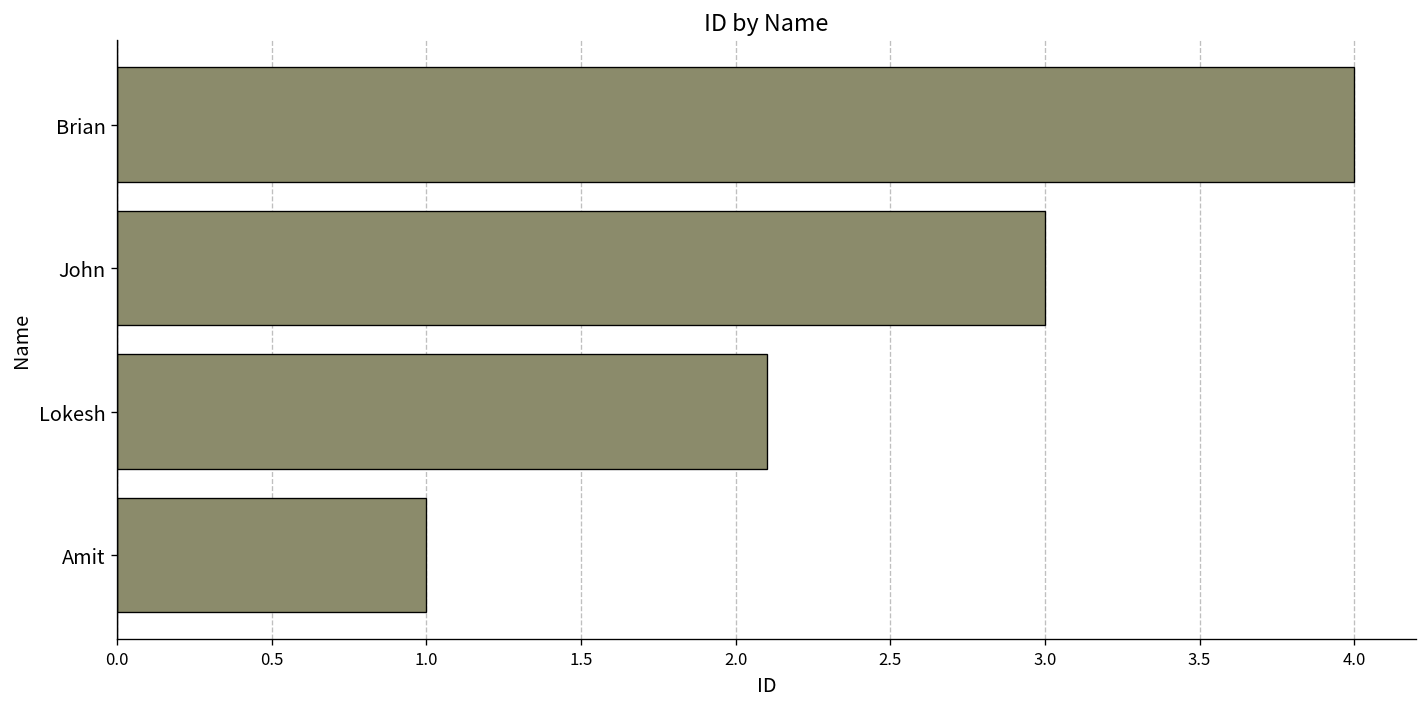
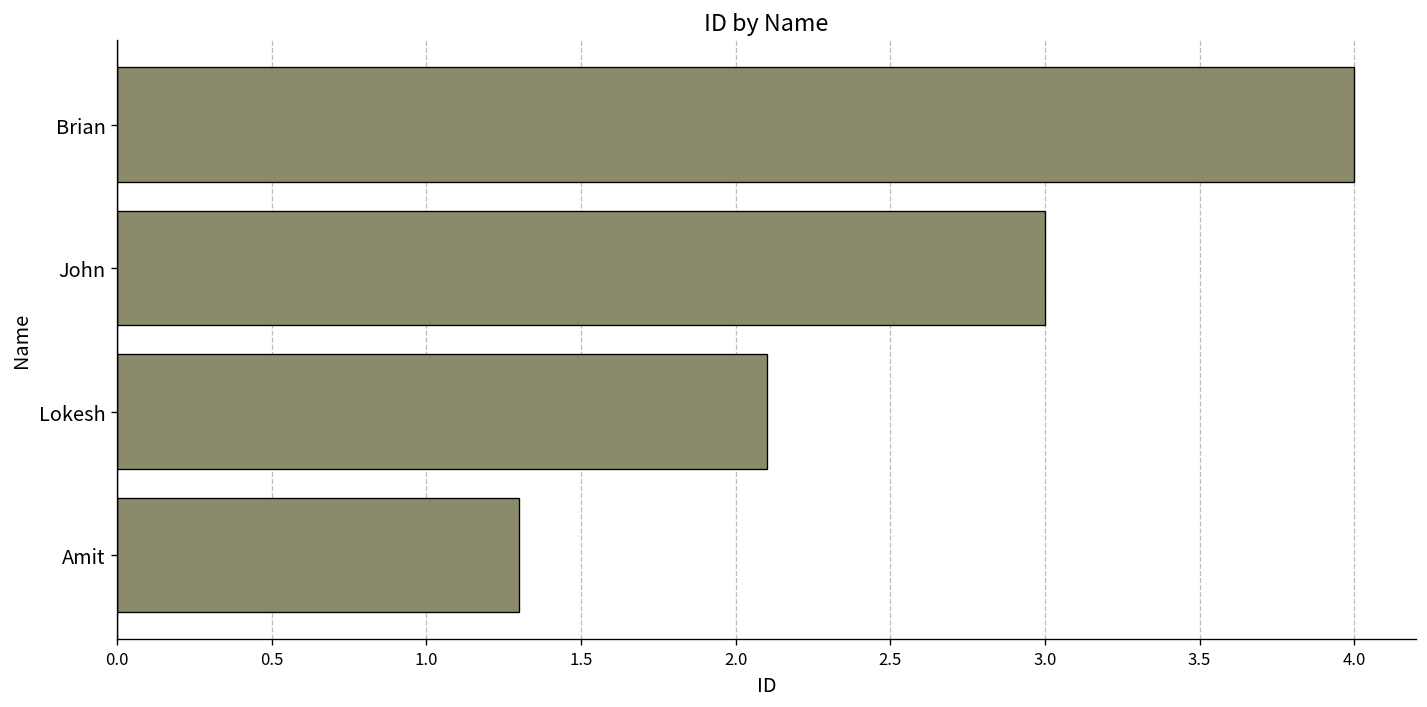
  {
    "Brian": 4.0,
    "John": 3.0,
    "Lokesh": 2.1,
-   "Amit": 1.0
+   "Amit": 1.3
  }
